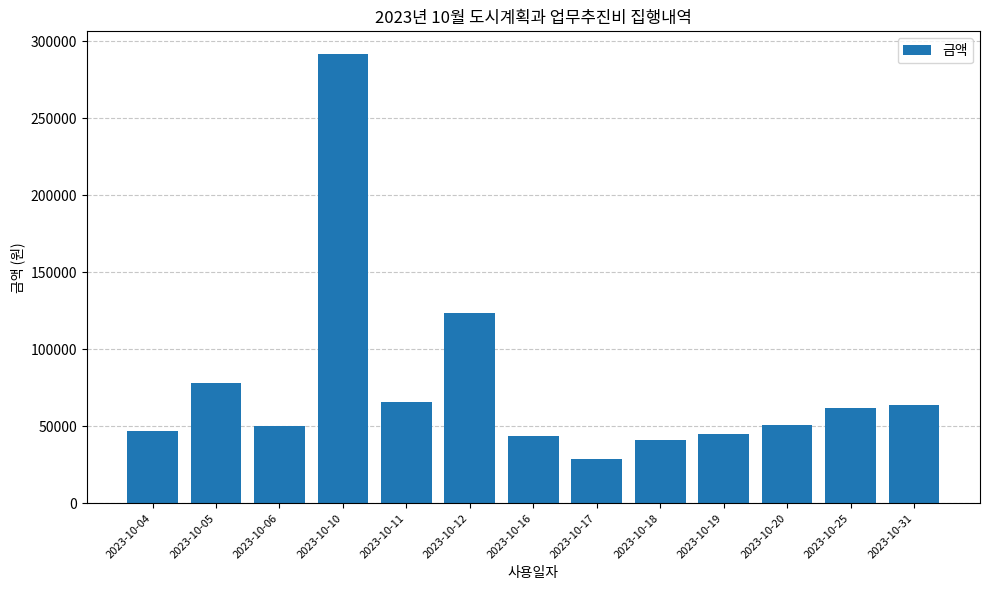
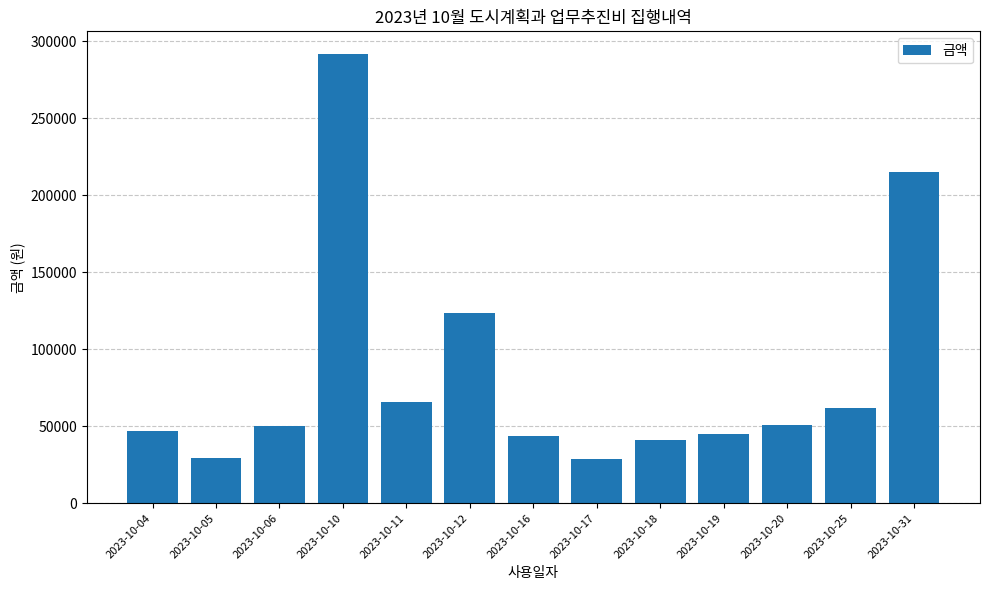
  {
    "2023-10-04": 47000,
-   "2023-10-05": 78000,
+   "2023-10-05": 29000,
    "2023-10-06": 50000,
    "2023-10-10": 292000,
    "2023-10-11": 66000,
    "2023-10-12": 123000,
    "2023-10-16": 44000,
    "2023-10-17": 29000,
    "2023-10-18": 41000,
    "2023-10-19": 45000,
    "2023-10-20": 51000,
    "2023-10-25": 62000,
-   "2023-10-31": 64000
+   "2023-10-31": 215000
  }
